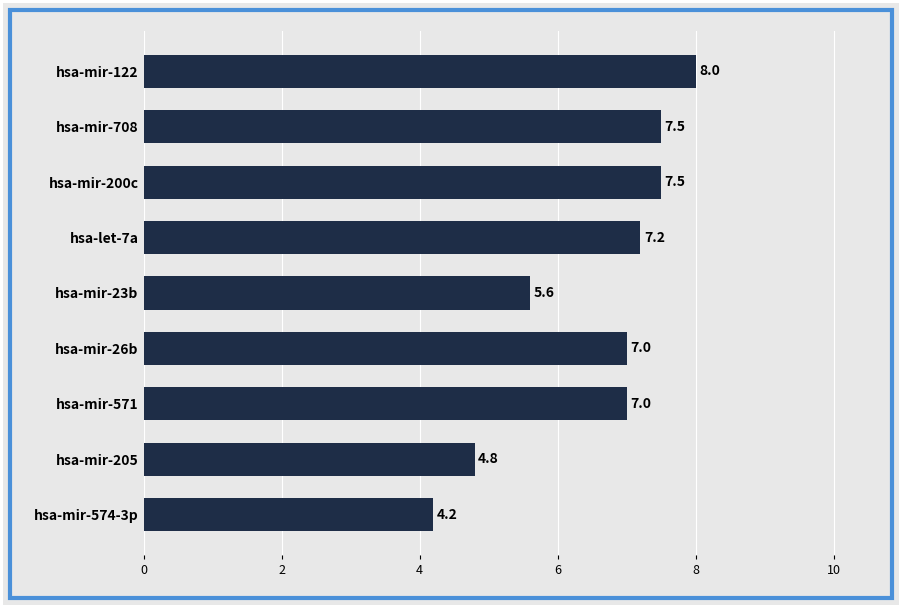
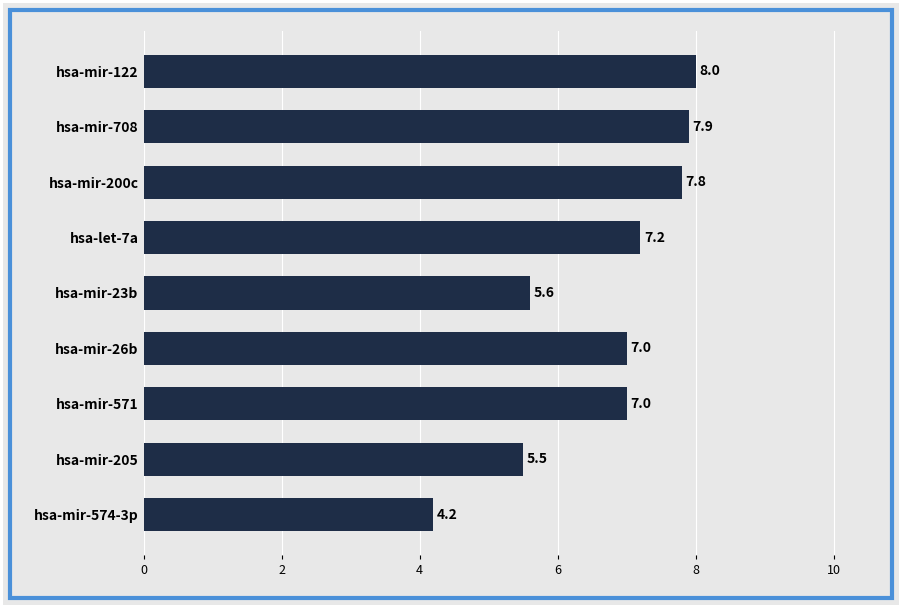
  {
    "hsa-mir-122": 8.0,
-   "hsa-mir-708": 7.5,
-   "hsa-mir-200c": 7.5,
+   "hsa-mir-708": 7.9,
+   "hsa-mir-200c": 7.8,
    "hsa-let-7a": 7.2,
    "hsa-mir-23b": 5.6,
    "hsa-mir-26b": 7.0,
    "hsa-mir-571": 7.0,
-   "hsa-mir-205": 4.8,
+   "hsa-mir-205": 5.5,
    "hsa-mir-574-3p": 4.2
  }
